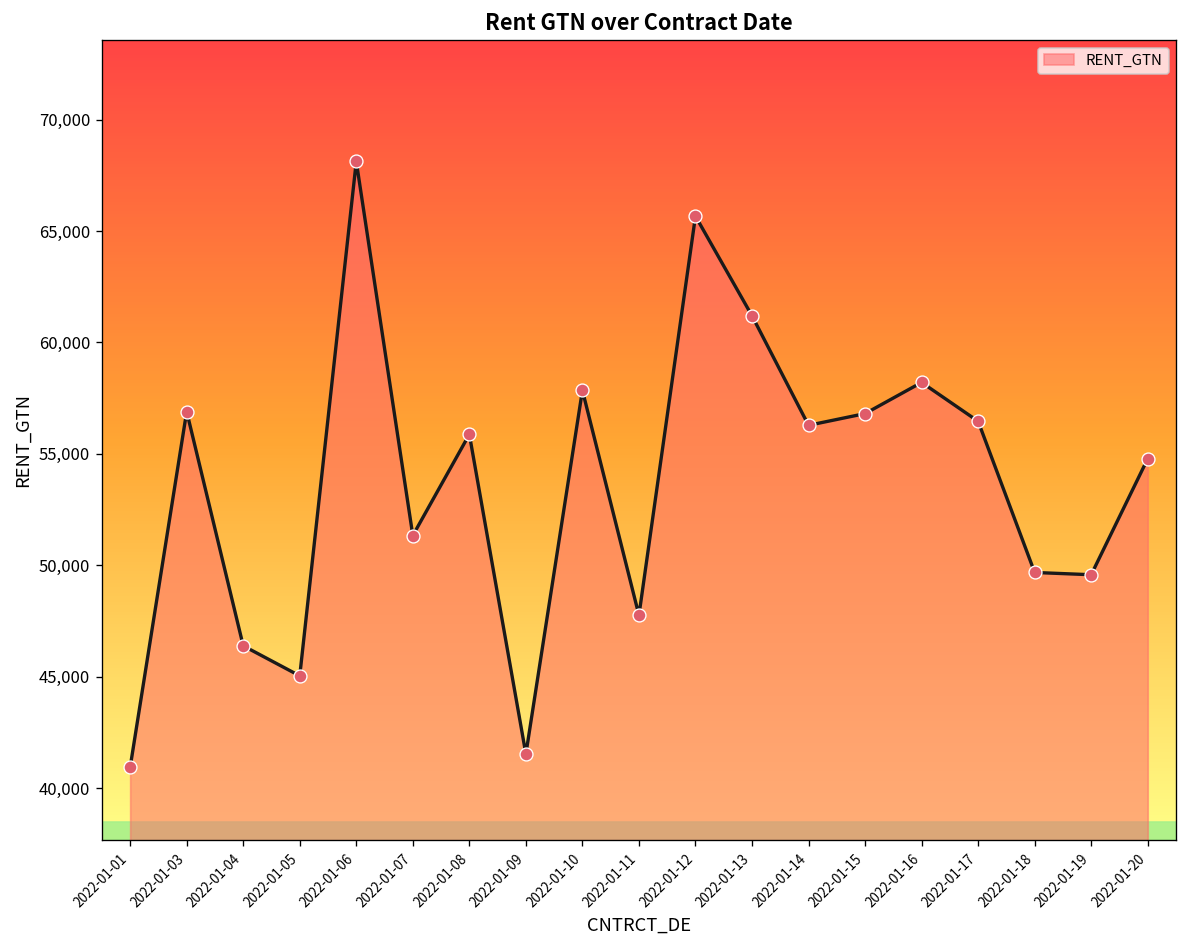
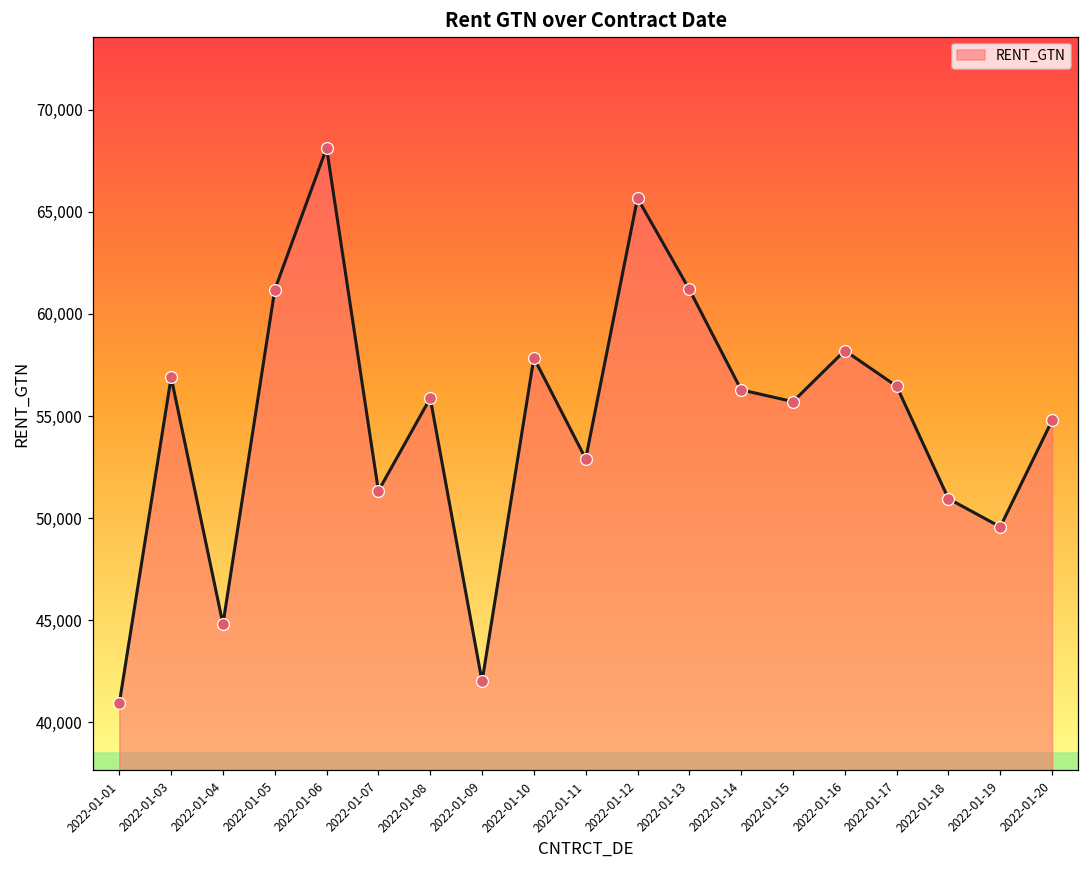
  {
    "2022-01-01": "40,900",
    "2022-01-03": "56,900",
-   "2022-01-04": "46,400",
-   "2022-01-05": "45,000",
+   "2022-01-04": "44,800",
+   "2022-01-05": "61,200",
    "2022-01-06": "68,100",
    "2022-01-07": "51,300",
    "2022-01-08": "55,900",
-   "2022-01-09": "41,500",
+   "2022-01-09": "42,000",
    "2022-01-10": "57,800",
-   "2022-01-11": "47,800",
+   "2022-01-11": "52,900",
    "2022-01-12": "65,700",
    "2022-01-13": "61,200",
    "2022-01-14": "56,300",
-   "2022-01-15": "56,800",
+   "2022-01-15": "55,700",
    "2022-01-16": "58,200",
    "2022-01-17": "56,500",
-   "2022-01-18": "49,700",
+   "2022-01-18": "51,000",
    "2022-01-19": "49,600",
    "2022-01-20": "54,800"
  }
